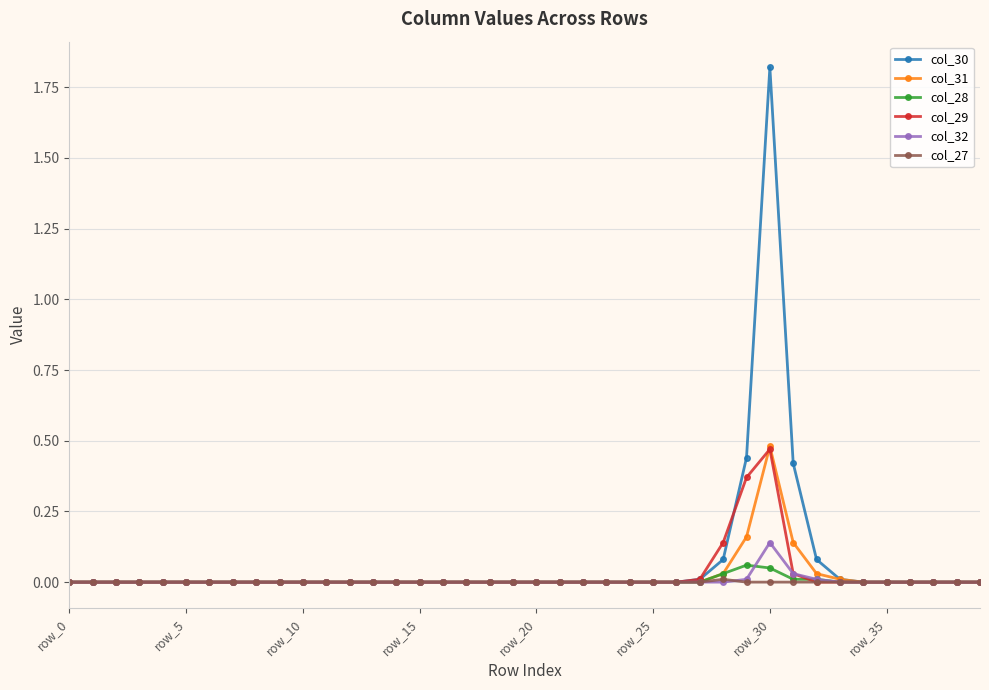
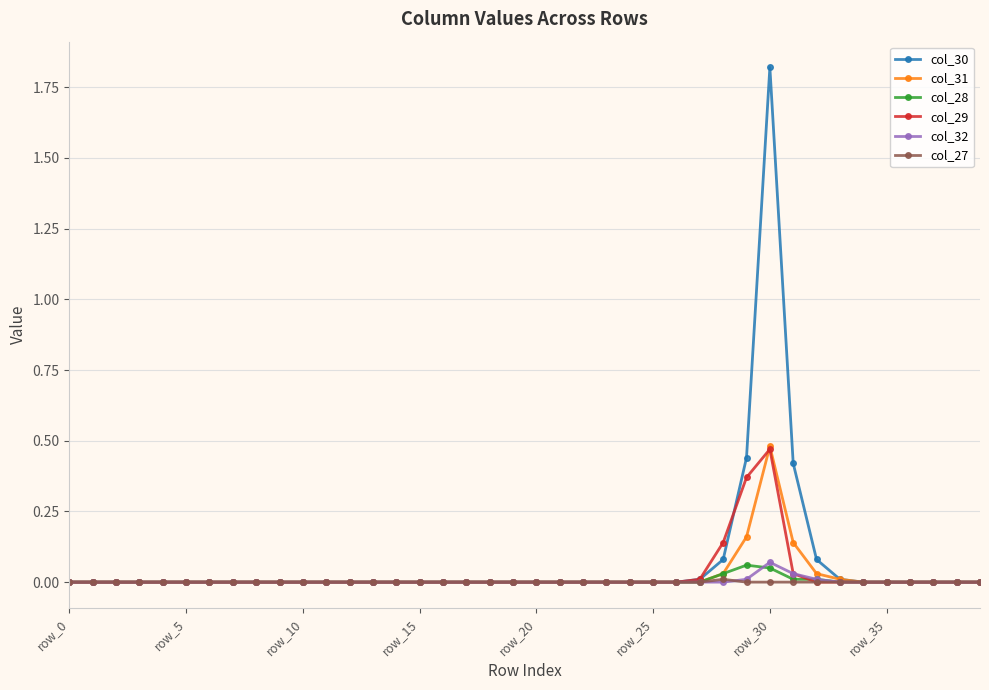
  {
    "col_30": {
      "row_30": 1.82
    },
    "col_31": {
      "row_30": 0.48
    },
    "col_28": {
      "row_30": 0.05
    },
    "col_29": {
      "row_30": 0.47
    },
    "col_32": {
-     "row_30": 0.14
+     "row_30": 0.07
    },
    "col_27": {
      "row_30": 0.00
    }
  }
